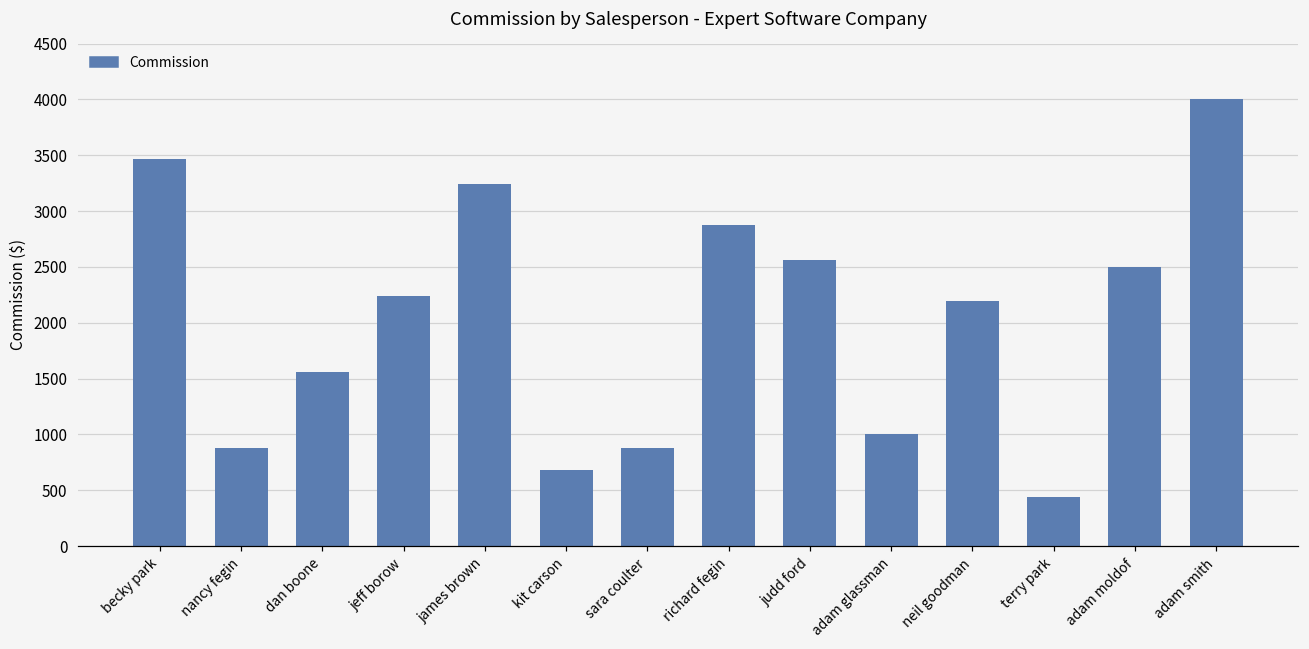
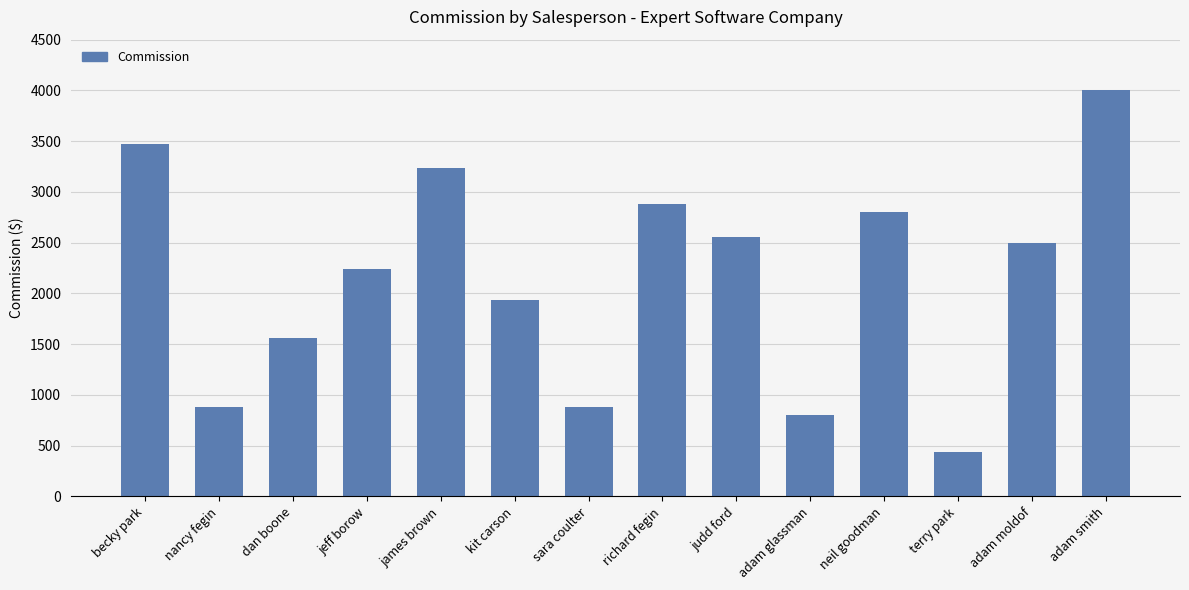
  {
    "becky park": 3470,
    "nancy fegin": 880,
    "dan boone": 1560,
    "jeff borow": 2240,
    "james brown": 3240,
-   "kit carson": 680,
+   "kit carson": 1940,
    "sara coulter": 880,
    "richard fegin": 2880,
    "judd ford": 2560,
-   "adam glassman": 1000,
-   "neil goodman": 2190,
+   "adam glassman": 800,
+   "neil goodman": 2800,
    "terry park": 440,
    "adam moldof": 2500,
    "adam smith": 4000
  }
